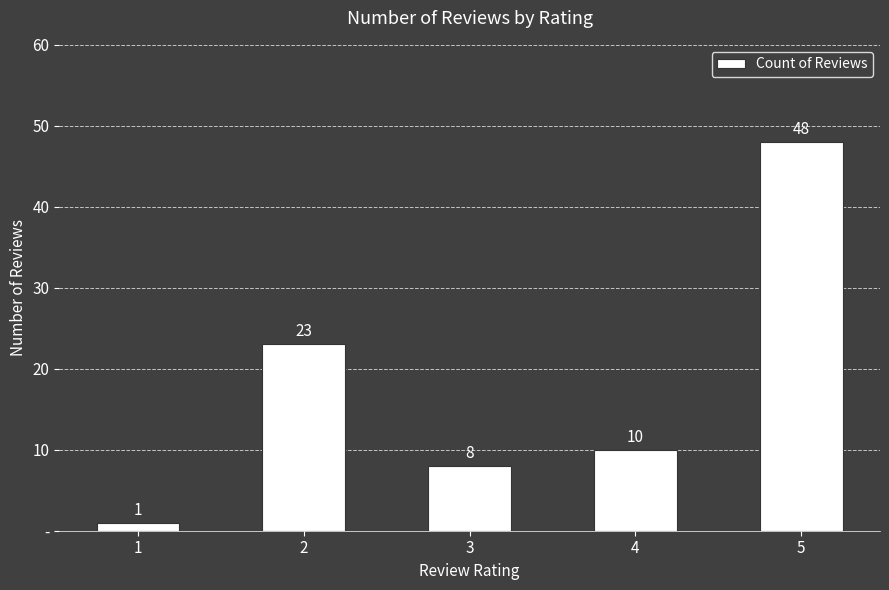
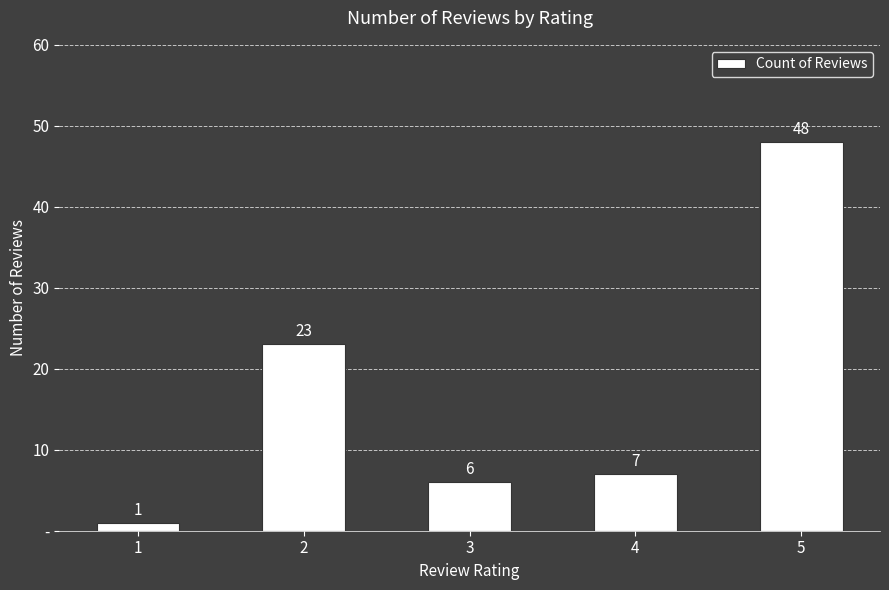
  {
    "1": 1,
    "2": 23,
-   "3": 8,
-   "4": 10,
+   "3": 6,
+   "4": 7,
    "5": 48
  }
